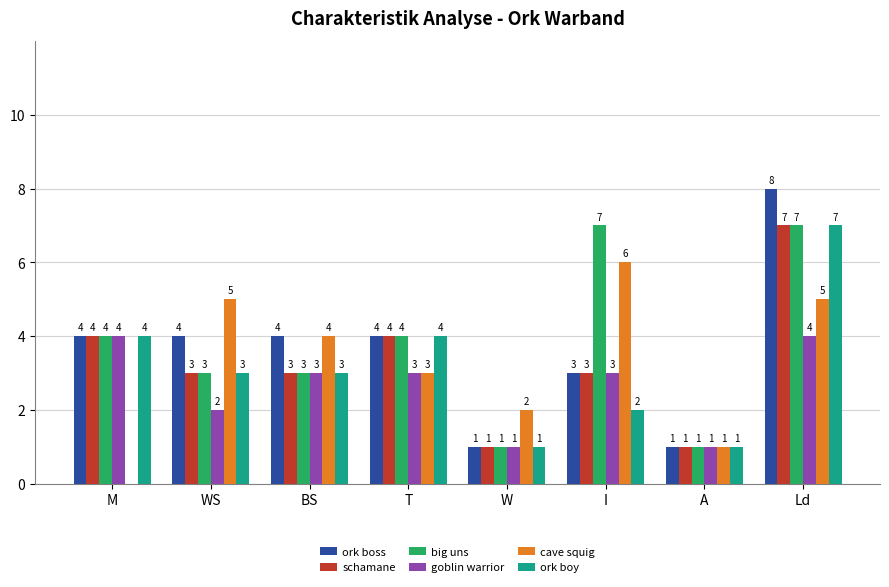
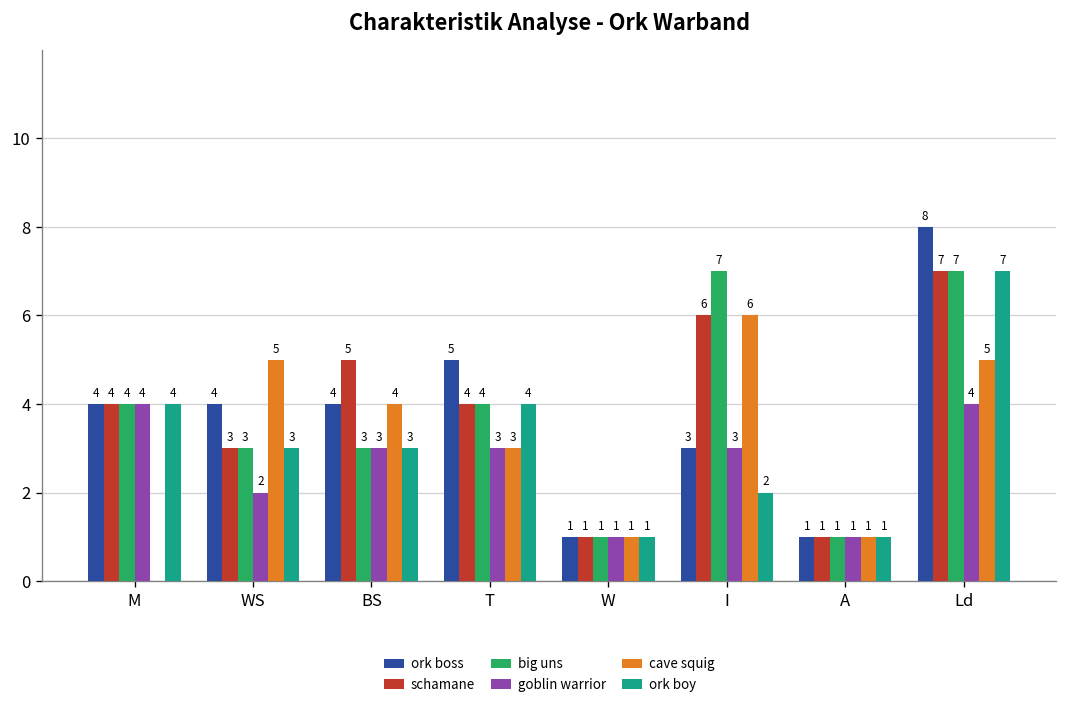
  {
    "ork boss": {
      "M": 4,
      "WS": 4,
      "BS": 4,
-     "T": 4,
+     "T": 5,
      "W": 1,
      "I": 3,
      "A": 1,
      "Ld": 8
    },
    "schamane": {
      "M": 4,
      "WS": 3,
-     "BS": 3,
+     "BS": 5,
      "T": 4,
      "W": 1,
-     "I": 3,
+     "I": 6,
      "A": 1,
      "Ld": 7
    },
    "goblin warrior": {
      "M": 4,
      "WS": 2,
      "BS": 3,
      "T": 3,
      "W": 1,
      "I": 3,
      "A": 1,
      "Ld": 4
    },
    "cave squig": {
      "WS": 5,
      "BS": 4,
      "T": 3,
-     "W": 2,
+     "W": 1,
      "I": 6,
      "A": 1,
      "Ld": 5
    }
  }
